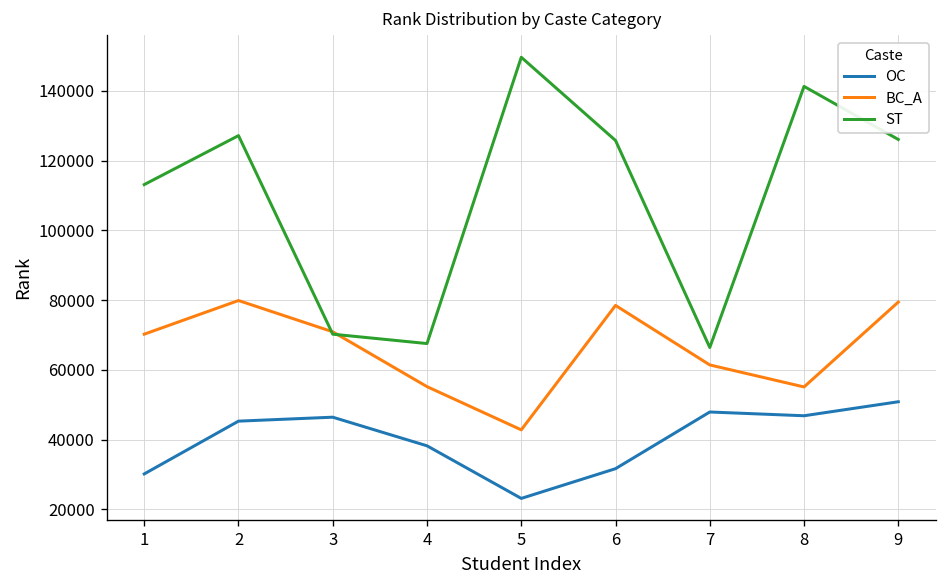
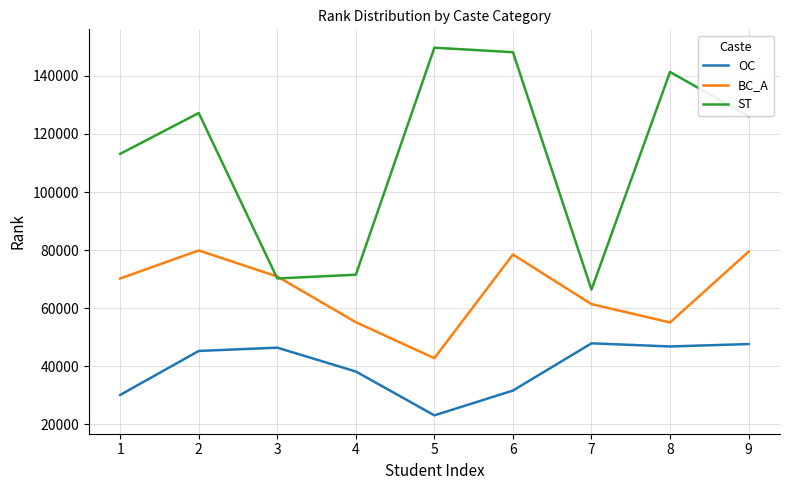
  {
    "OC": {
      "1": 30000,
      "2": 45000,
      "3": 46000,
      "4": 38000,
      "5": 23000,
      "6": 32000,
      "7": 48000,
      "8": 47000,
-     "9": 51000
+     "9": 48000
    },
    "BC_A": {
      "1": 70000,
      "2": 80000,
      "4": 55000,
      "5": 43000,
      "6": 78000,
      "7": 61000,
      "8": 55000,
      "9": 79000
    },
    "ST": {
      "1": 113000,
      "2": 127000,
-     "4": 68000,
+     "4": 72000,
      "5": 150000,
-     "6": 126000,
+     "6": 148000,
      "7": 66000,
      "8": 141000
    }
  }
